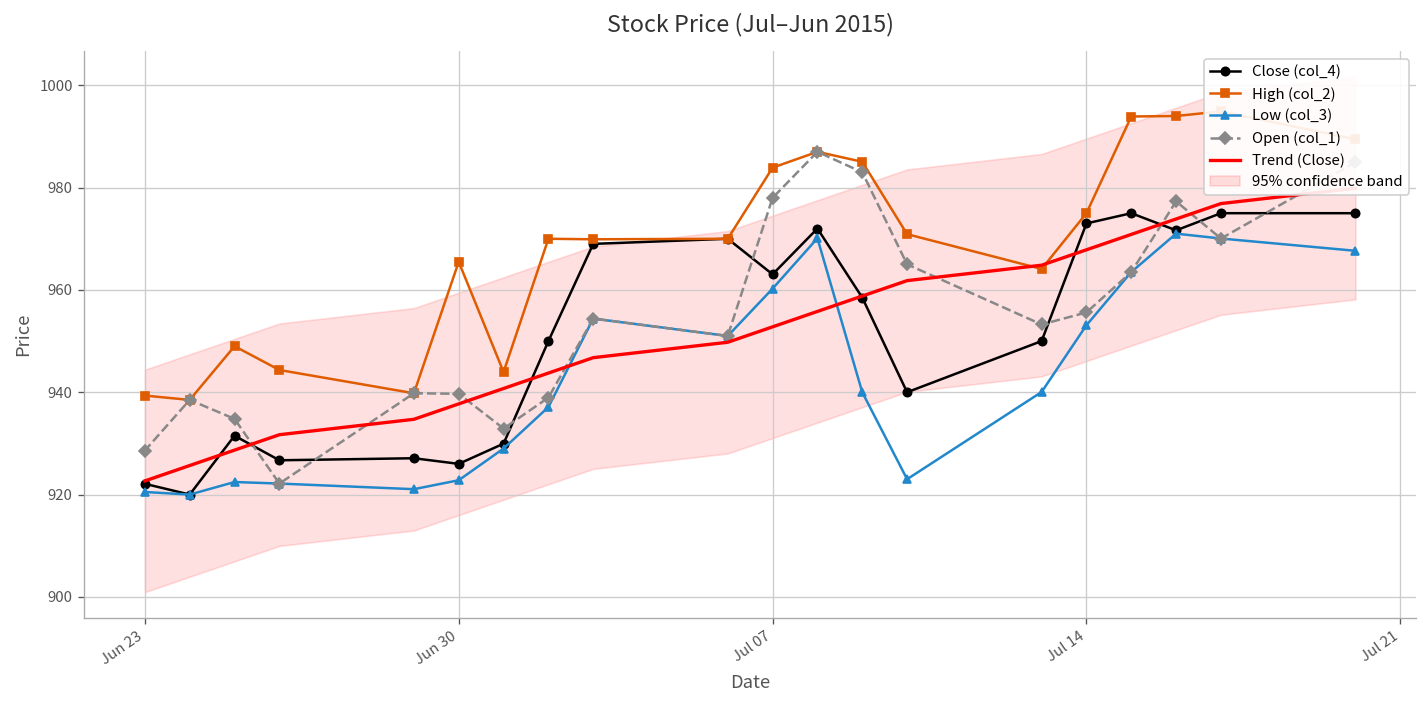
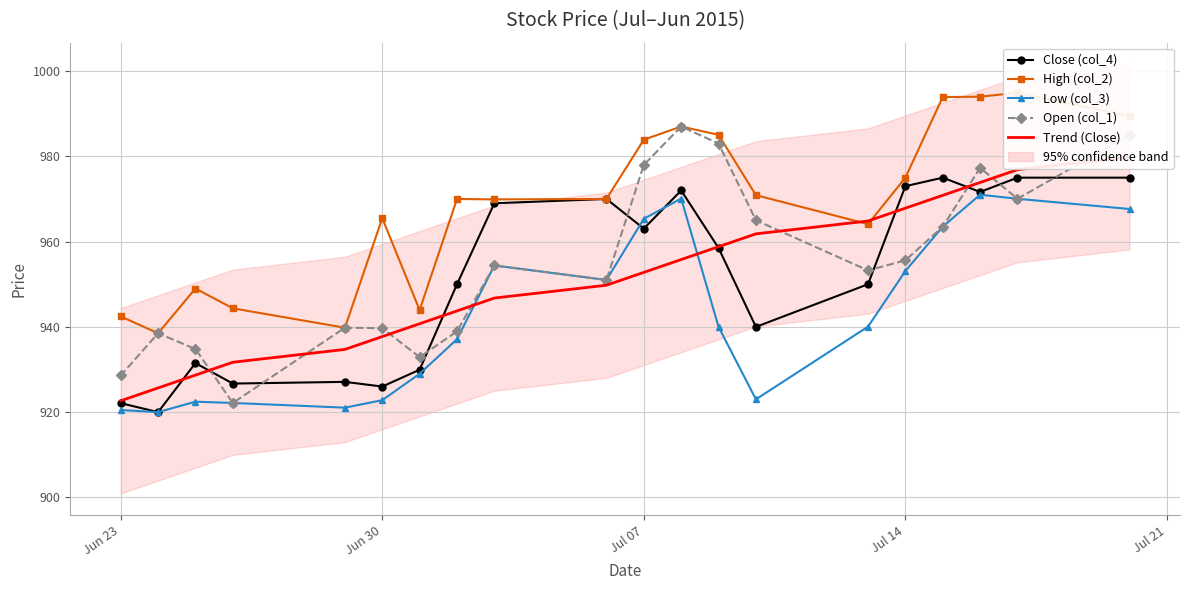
  {
    "Close (col_4)": {
      "Jun 30": 926,
      "Jul 07": 963,
      "Jul 14": 973
    },
    "High (col_2)": {
-     "Jun 23": 939,
+     "Jun 23": 942,
      "Jun 30": 966,
      "Jul 07": 984,
      "Jul 14": 975
    },
    "Low (col_3)": {
      "Jun 23": 921,
      "Jun 30": 923,
-     "Jul 07": 960,
+     "Jul 07": 965,
      "Jul 14": 953
    },
    "Open (col_1)": {
      "Jun 23": 929,
      "Jun 30": 940,
      "Jul 07": 978,
      "Jul 14": 956
    }
  }
